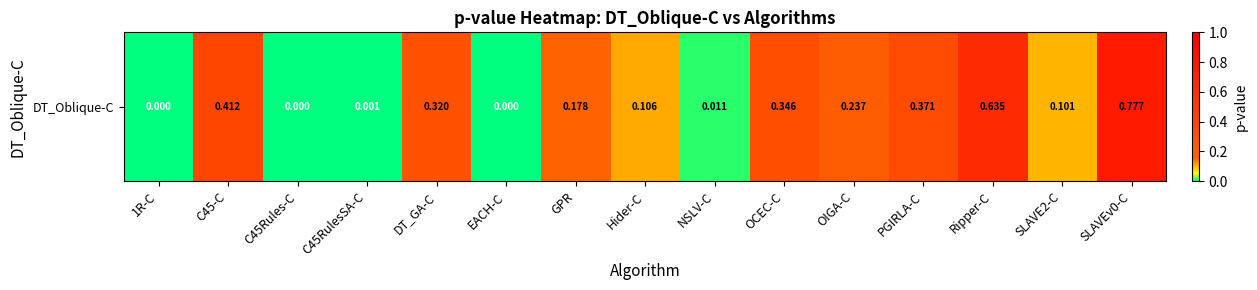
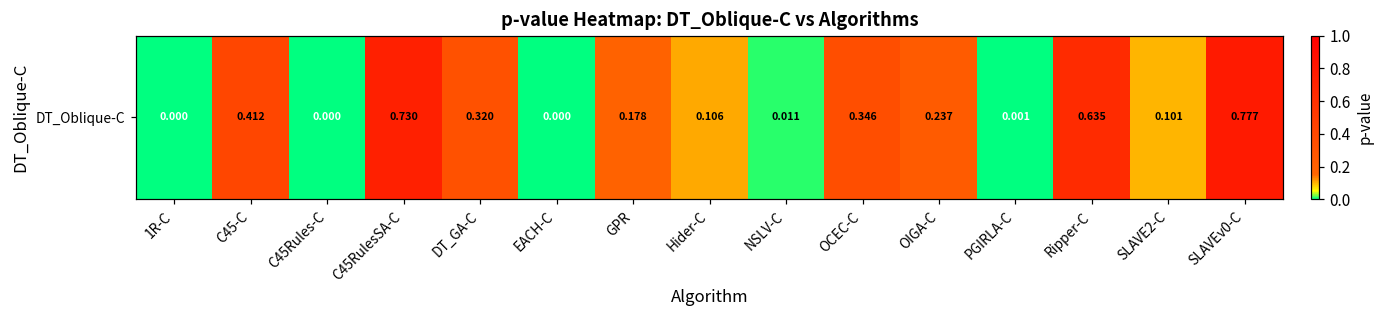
  {
    "DT_Oblique-C": {
      "1R-C": 0.000,
      "C45-C": 0.412,
      "C45Rules-C": 0.000,
-     "C45RulesSA-C": 0.001,
+     "C45RulesSA-C": 0.730,
      "DT_GA-C": 0.320,
      "EACH-C": 0.000,
      "GPR": 0.178,
      "Hider-C": 0.106,
      "NSLV-C": 0.011,
      "OCEC-C": 0.346,
      "OIGA-C": 0.237,
-     "PGIRLA-C": 0.371,
+     "PGIRLA-C": 0.001,
      "Ripper-C": 0.635,
      "SLAVE2-C": 0.101,
      "SLAVEv0-C": 0.777
    }
  }
